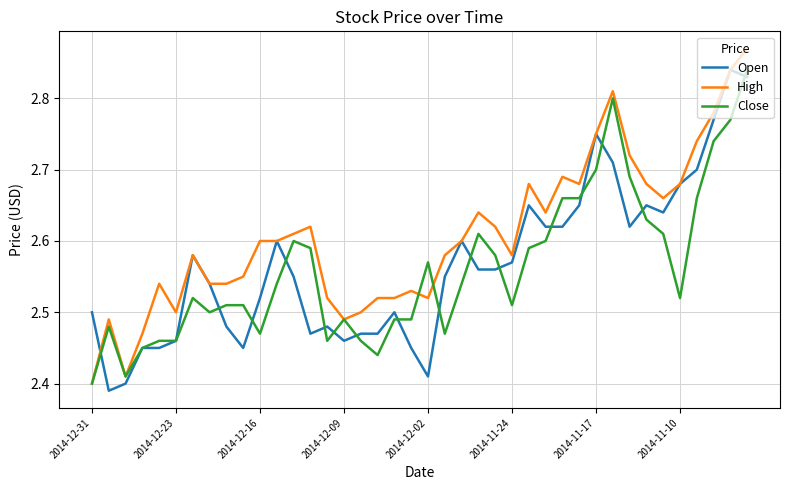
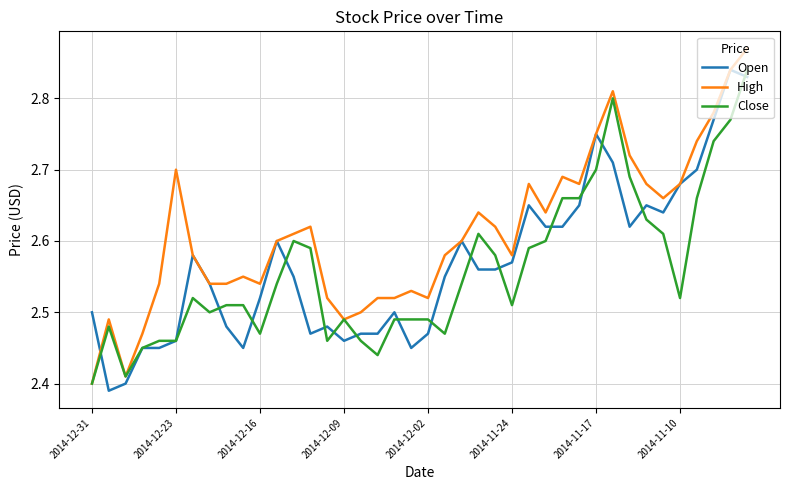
  {
    "Open": {
      "2014-12-31": 2.50,
      "2014-12-16": 2.52,
      "2014-12-09": 2.46,
-     "2014-12-02": 2.41,
+     "2014-12-02": 2.47,
      "2014-11-24": 2.57
    },
    "High": {
-     "2014-12-23": 2.5,
-     "2014-12-16": 2.60,
+     "2014-12-23": 2.7,
+     "2014-12-16": 2.54,
      "2014-12-02": 2.52,
      "2014-11-24": 2.58
    },
    "Close": {
      "2014-12-16": 2.47,
-     "2014-12-02": 2.57,
+     "2014-12-02": 2.49,
      "2014-11-24": 2.51,
      "2014-11-17": 2.70,
      "2014-11-10": 2.52
    }
  }
